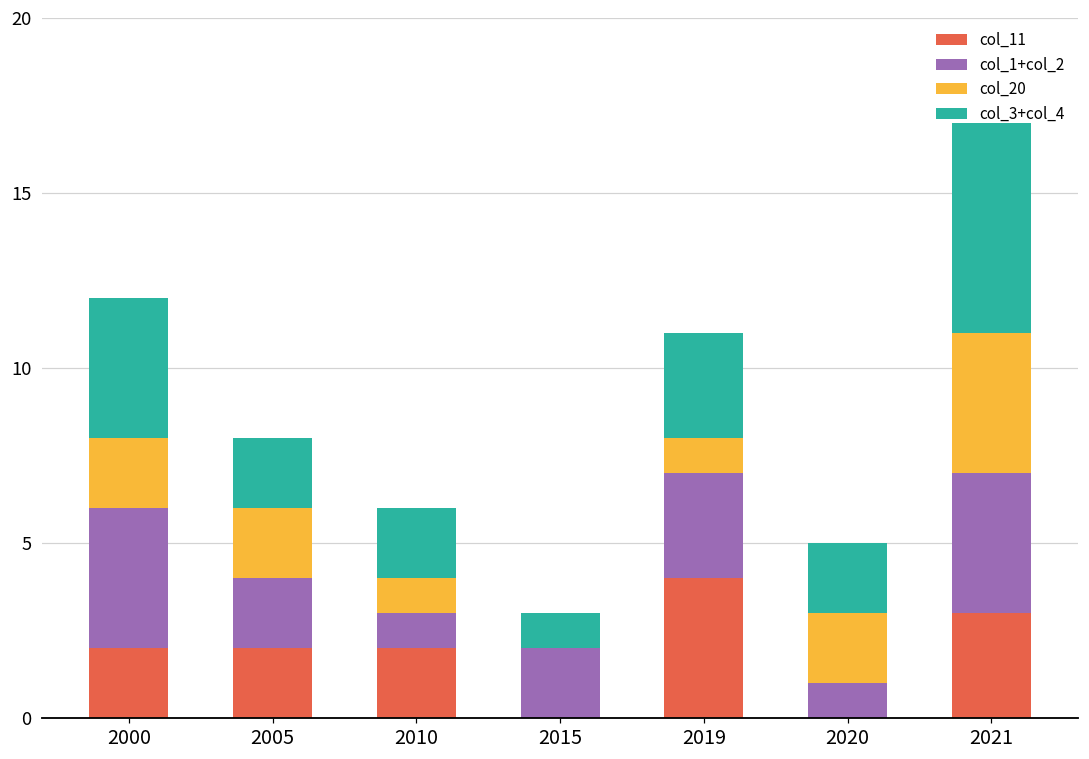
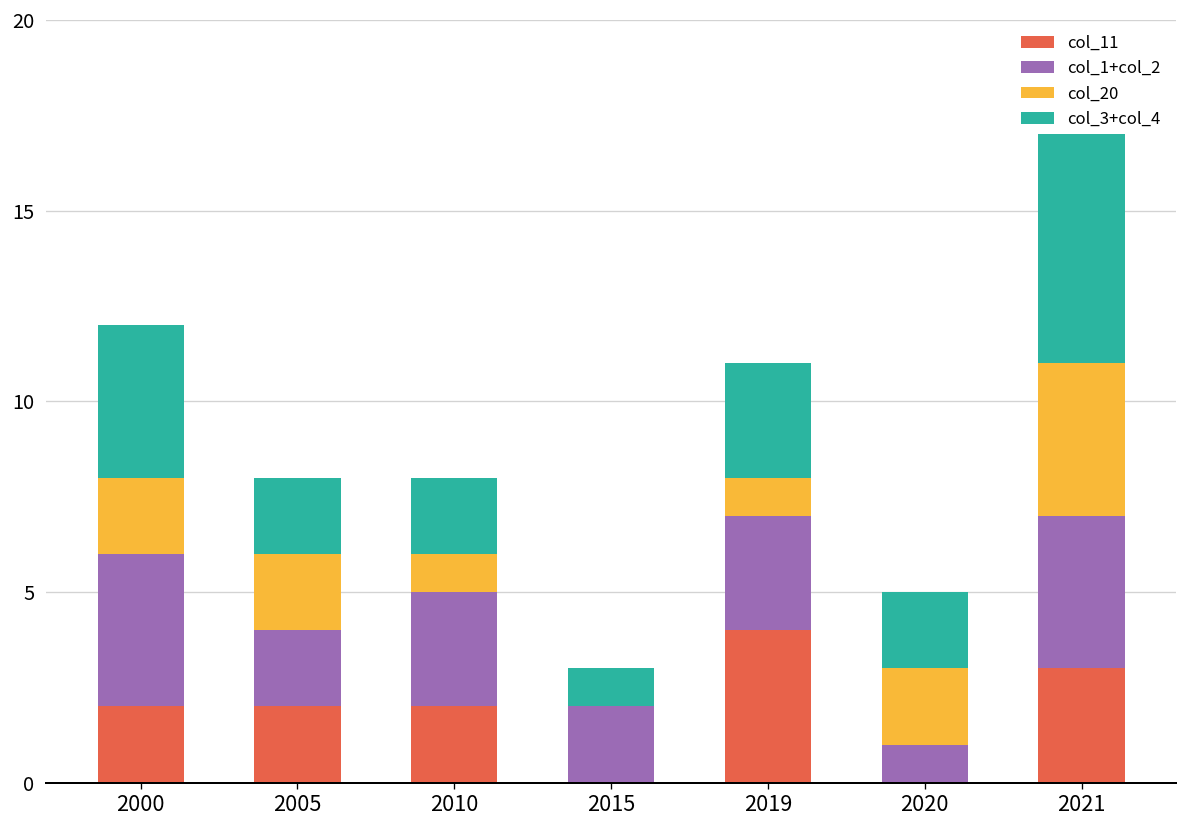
  {
    "col_11": {
      "2000": 2,
      "2005": 2,
      "2010": 2,
      "2015": 0,
      "2019": 4,
      "2020": 0,
      "2021": 3
    },
    "col_1+col_2": {
      "2000": 4,
      "2005": 2,
-     "2010": 1,
+     "2010": 3,
      "2015": 2,
      "2019": 3,
      "2020": 1,
      "2021": 4
    },
    "col_20": {
      "2000": 2,
      "2005": 2,
      "2010": 1,
      "2015": 0,
      "2019": 1,
      "2020": 2,
      "2021": 4
    },
    "col_3+col_4": {
      "2000": 4,
      "2005": 2,
      "2010": 2,
      "2015": 1,
      "2019": 3,
      "2020": 2,
      "2021": 6
    }
  }
